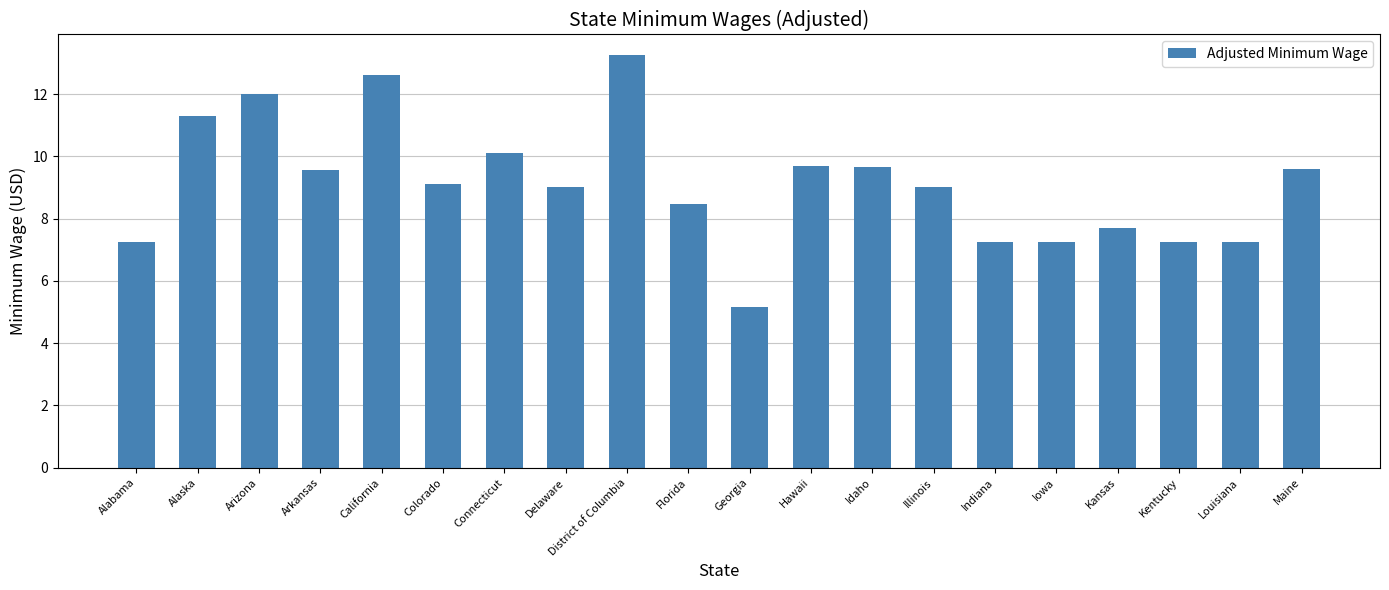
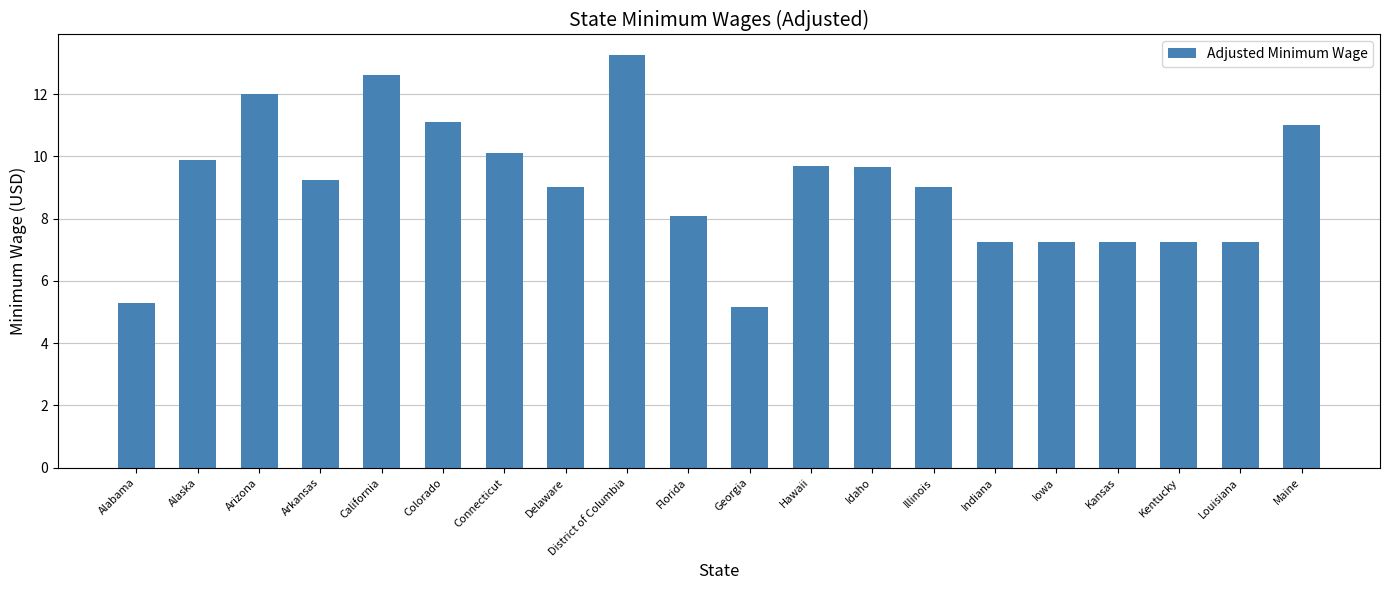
  {
-   "Alabama": 7.3,
-   "Alaska": 11.3,
+   "Alabama": 5.3,
+   "Alaska": 9.9,
    "Arizona": 12.0,
-   "Arkansas": 9.6,
+   "Arkansas": 9.3,
    "California": 12.6,
-   "Colorado": 9.1,
+   "Colorado": 11.1,
    "Connecticut": 10.1,
    "Delaware": 9.0,
    "District of Columbia": 13.3,
-   "Florida": 8.5,
+   "Florida": 8.1,
    "Georgia": 5.2,
    "Hawaii": 9.7,
    "Idaho": 9.7,
    "Illinois": 9.0,
    "Indiana": 7.3,
    "Iowa": 7.3,
-   "Kansas": 7.7,
+   "Kansas": 7.3,
    "Kentucky": 7.3,
    "Louisiana": 7.3,
-   "Maine": 9.6
+   "Maine": 11.0
  }
